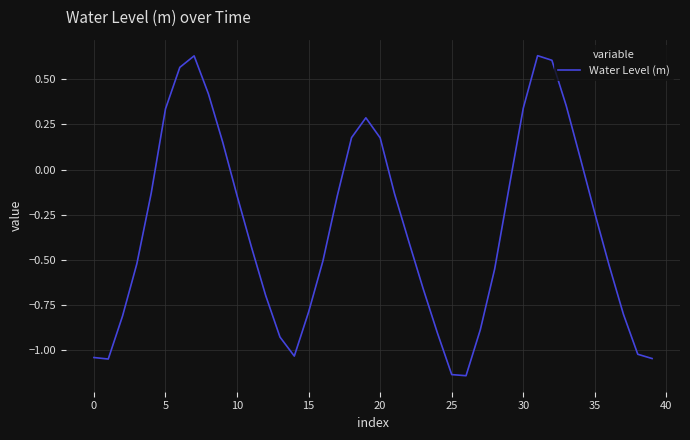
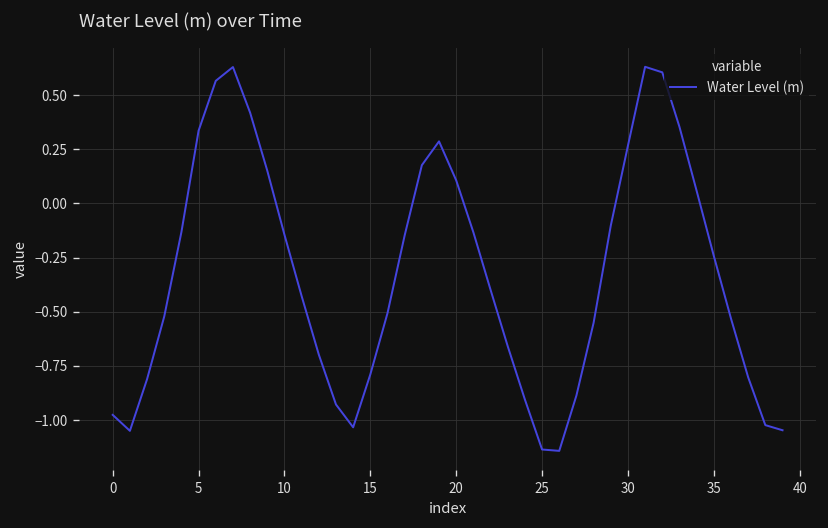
  {
-   "0": -1.04,
+   "0": -0.98,
    "5": 0.34,
    "10": -0.14,
    "15": -0.79,
-   "20": 0.18,
+   "20": 0.11,
    "25": -1.14,
-   "30": 0.34,
+   "30": 0.27,
    "35": -0.24
  }
